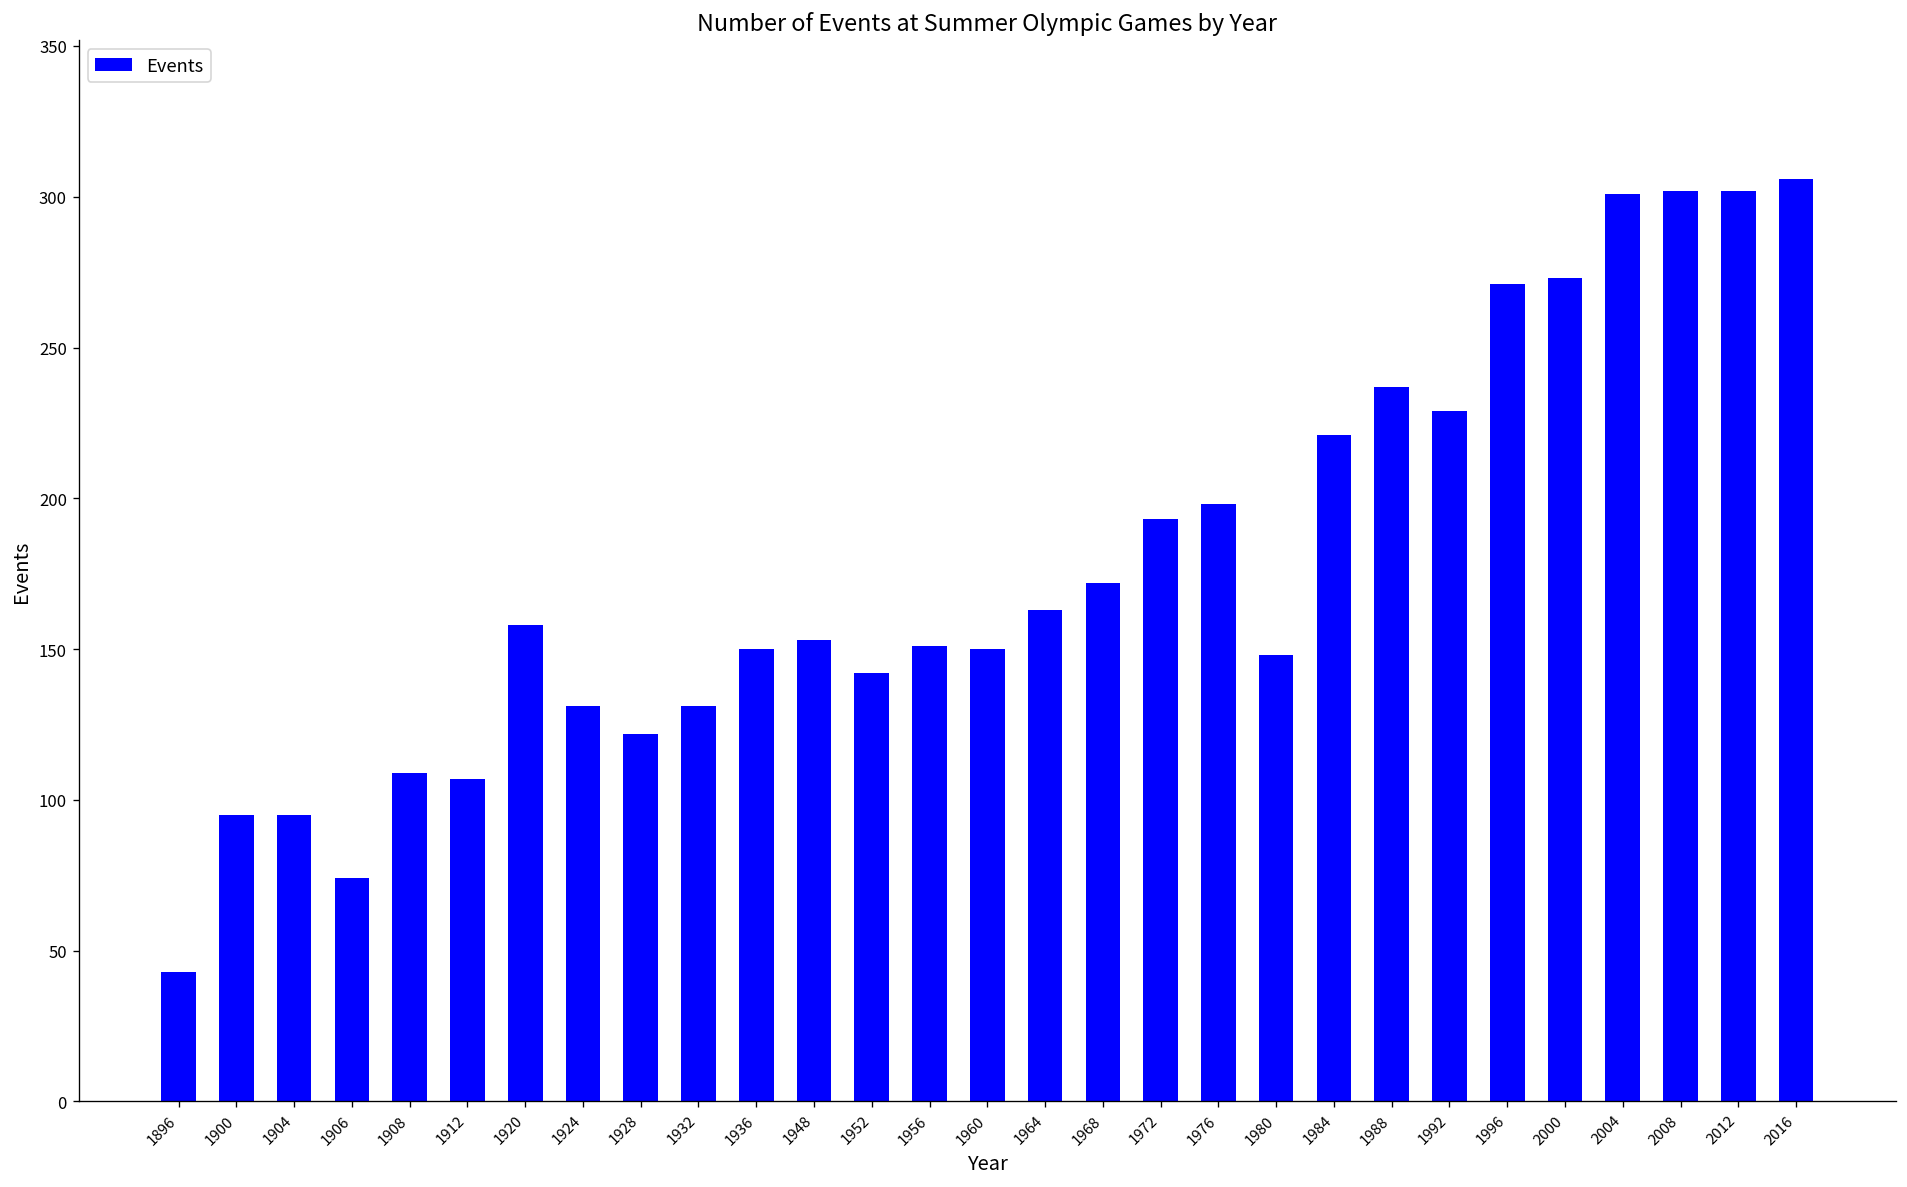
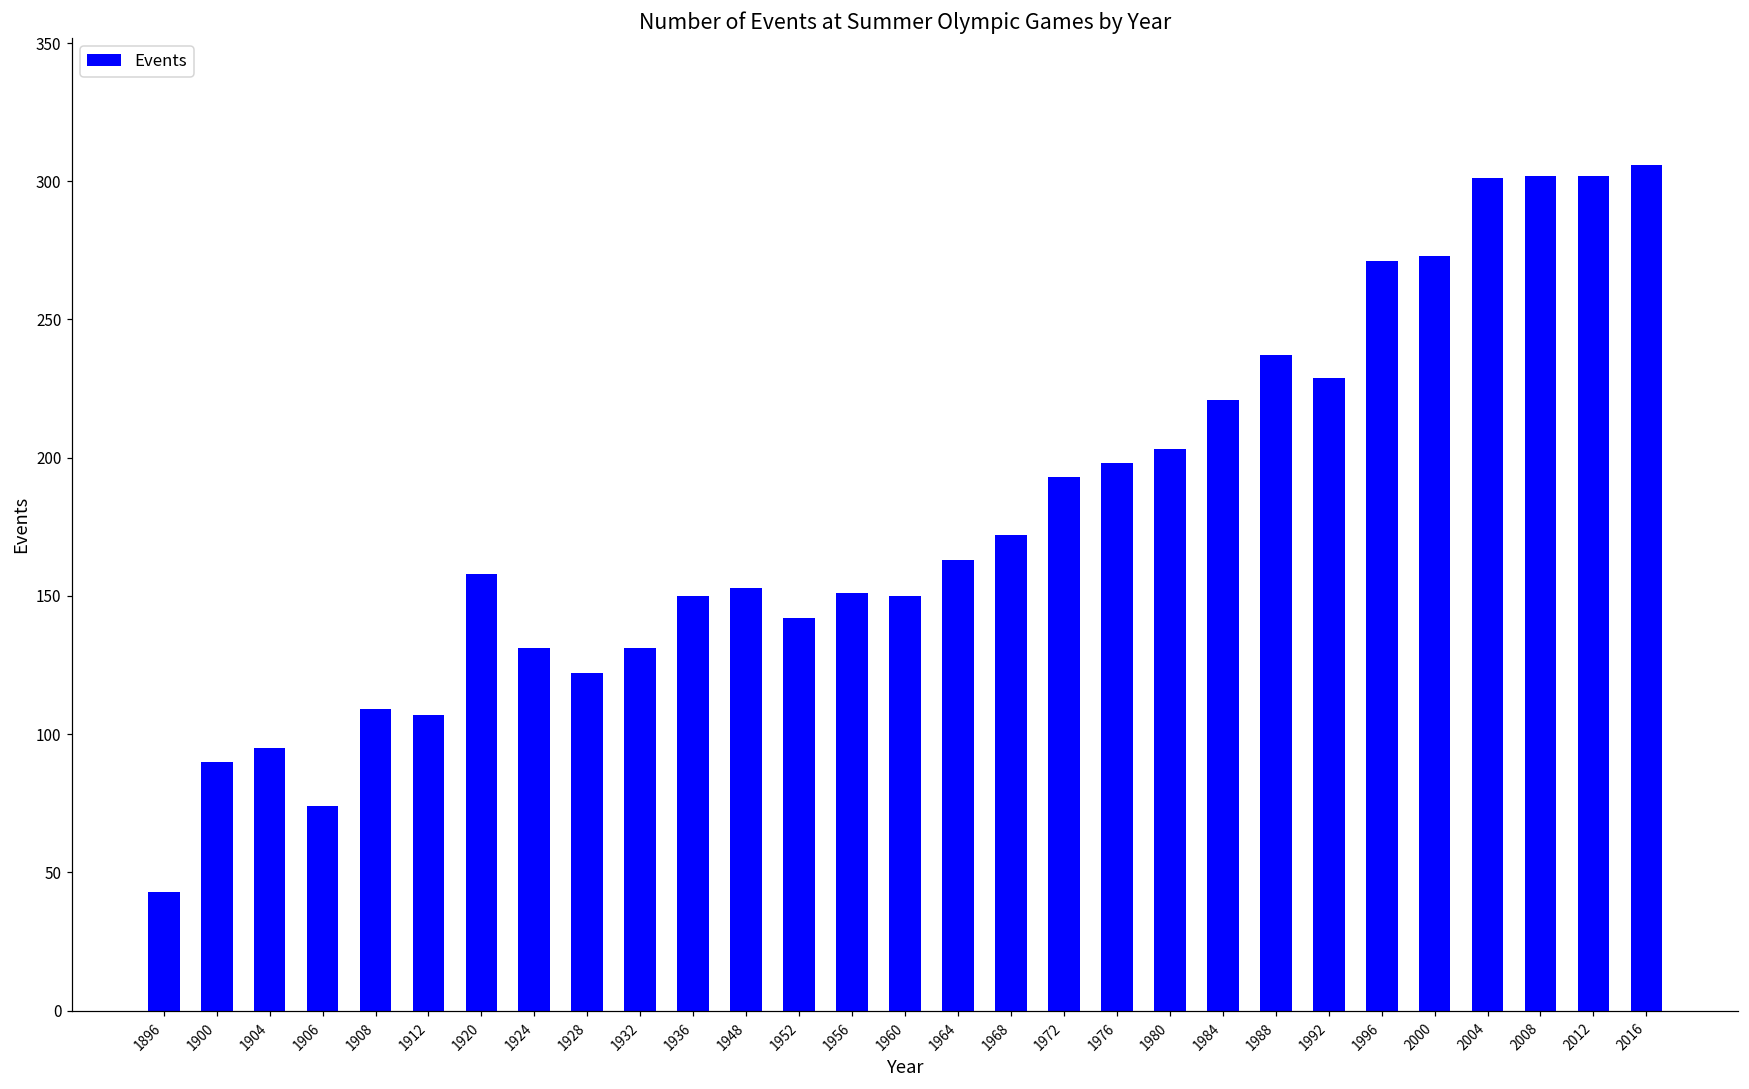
  {
    "1896": 43,
-   "1900": 95,
+   "1900": 90,
    "1904": 95,
    "1906": 74,
    "1908": 109,
    "1912": 107,
    "1920": 158,
    "1924": 131,
    "1928": 122,
    "1932": 131,
    "1936": 150,
    "1948": 153,
    "1952": 142,
    "1956": 151,
    "1960": 150,
    "1964": 163,
    "1968": 172,
    "1972": 193,
    "1976": 198,
-   "1980": 148,
+   "1980": 203,
    "1984": 221,
    "1988": 237,
    "1992": 229,
    "1996": 271,
    "2000": 273,
    "2004": 301,
    "2008": 302,
    "2012": 302,
    "2016": 306
  }
